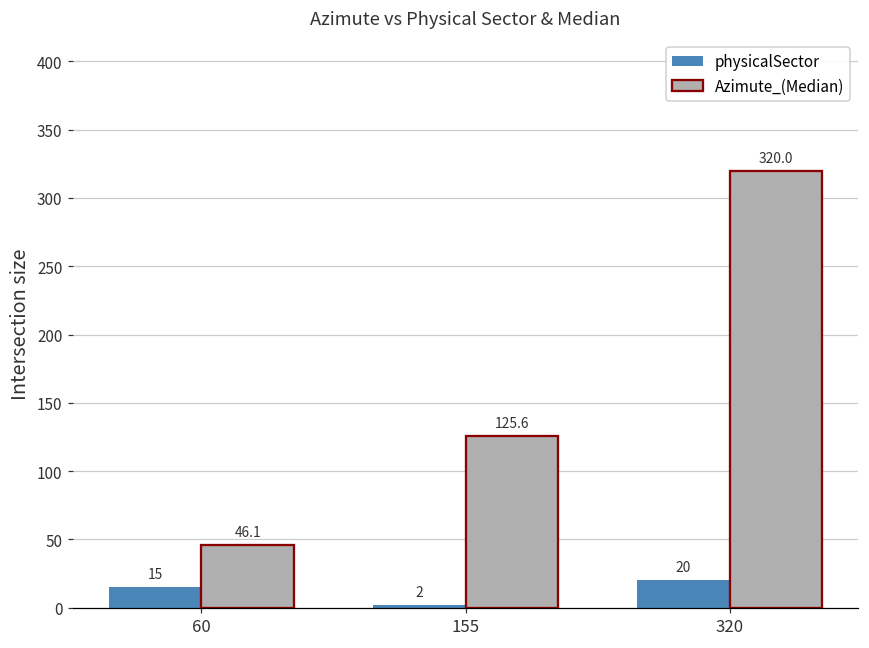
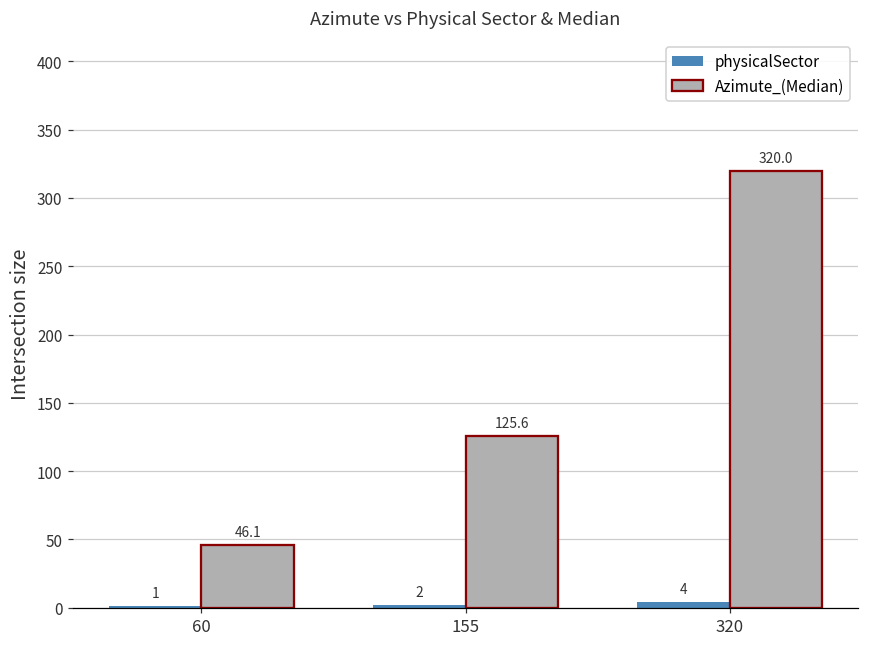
  {
    "physicalSector": {
-     "60": 15,
+     "60": 1,
      "155": 2,
-     "320": 20
+     "320": 4
    },
    "Azimute_(Median)": {
      "60": 46.1,
      "155": 125.6,
      "320": 320.0
    }
  }
